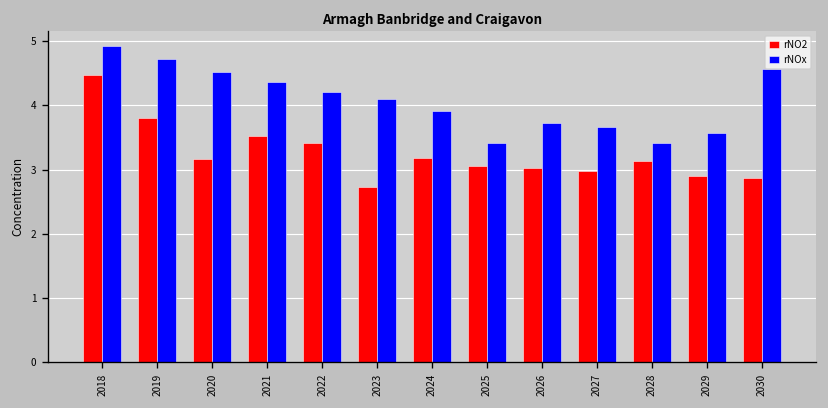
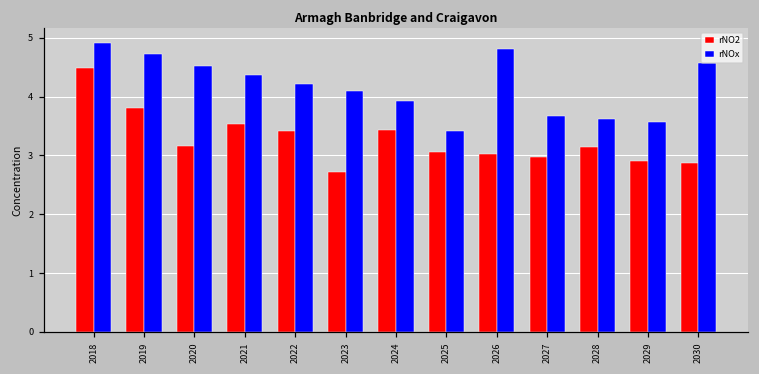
  {
    "rNO2": {
      "2018": 4.5,
      "2019": 3.8,
      "2020": 3.2,
      "2021": 3.5,
      "2022": 3.4,
      "2023": 2.7,
-     "2024": 3.2,
+     "2024": 3.4,
      "2025": 3.1,
      "2026": 3.0,
      "2027": 3.0,
      "2028": 3.1,
      "2029": 2.9,
      "2030": 2.9
    },
    "rNOx": {
      "2018": 4.9,
      "2019": 4.7,
      "2020": 4.5,
      "2021": 4.4,
      "2022": 4.2,
      "2023": 4.1,
      "2024": 3.9,
      "2025": 3.4,
-     "2026": 3.7,
+     "2026": 4.8,
      "2027": 3.7,
-     "2028": 3.4,
+     "2028": 3.6,
      "2029": 3.6
    }
  }
